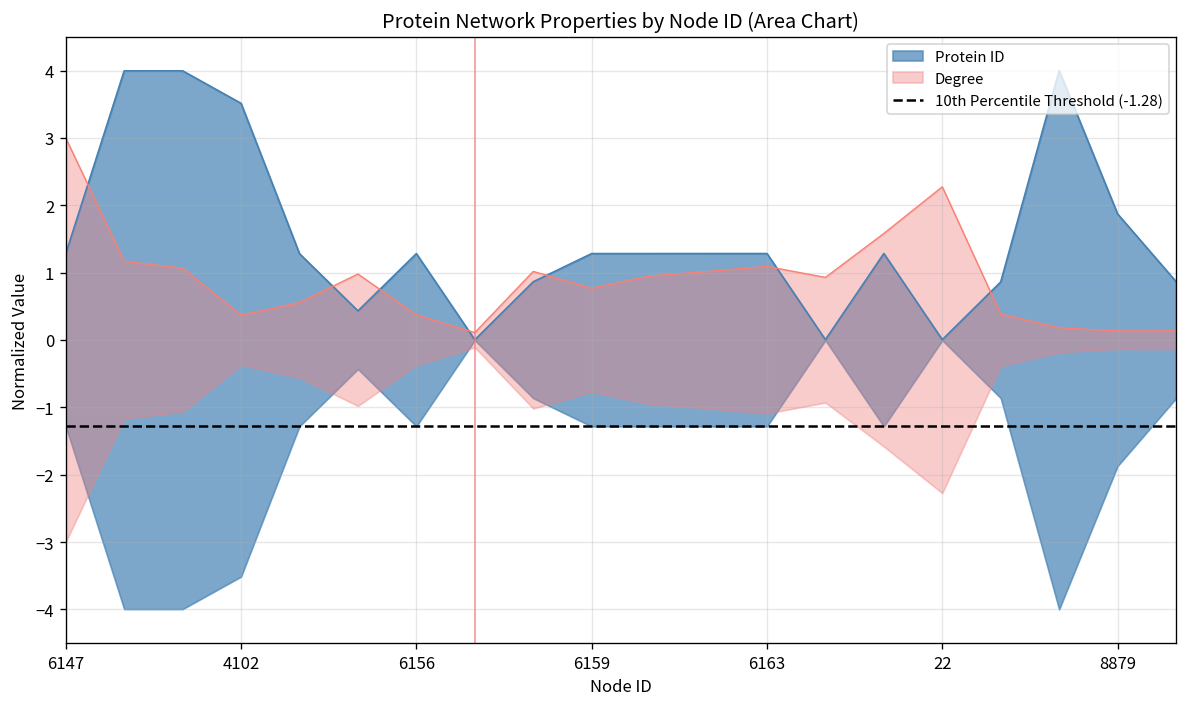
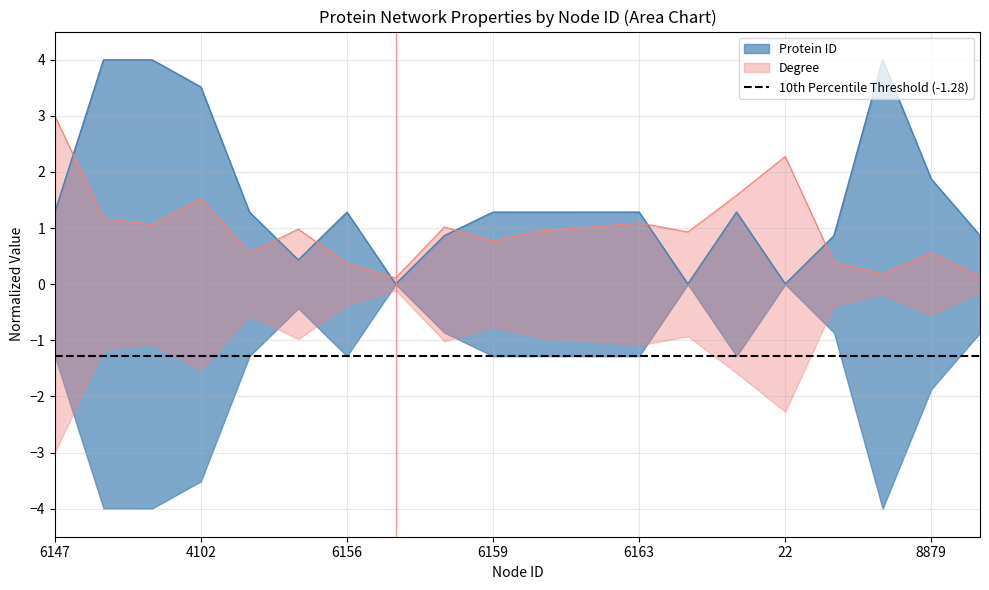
  {
    "Protein ID": {
      "6147": 1.3,
      "4102": 3.5,
      "6156": 1.3,
      "6159": 1.3,
      "6163": 1.3,
      "22": 0.0,
      "8879": 1.9
    },
    "Degree": {
      "6147": 3.0,
-     "4102": 0.4,
+     "4102": 1.5,
      "6156": 0.4,
      "6159": 0.8,
      "6163": 1.1,
      "22": 2.3,
-     "8879": 0.1
+     "8879": 0.6
    }
  }
